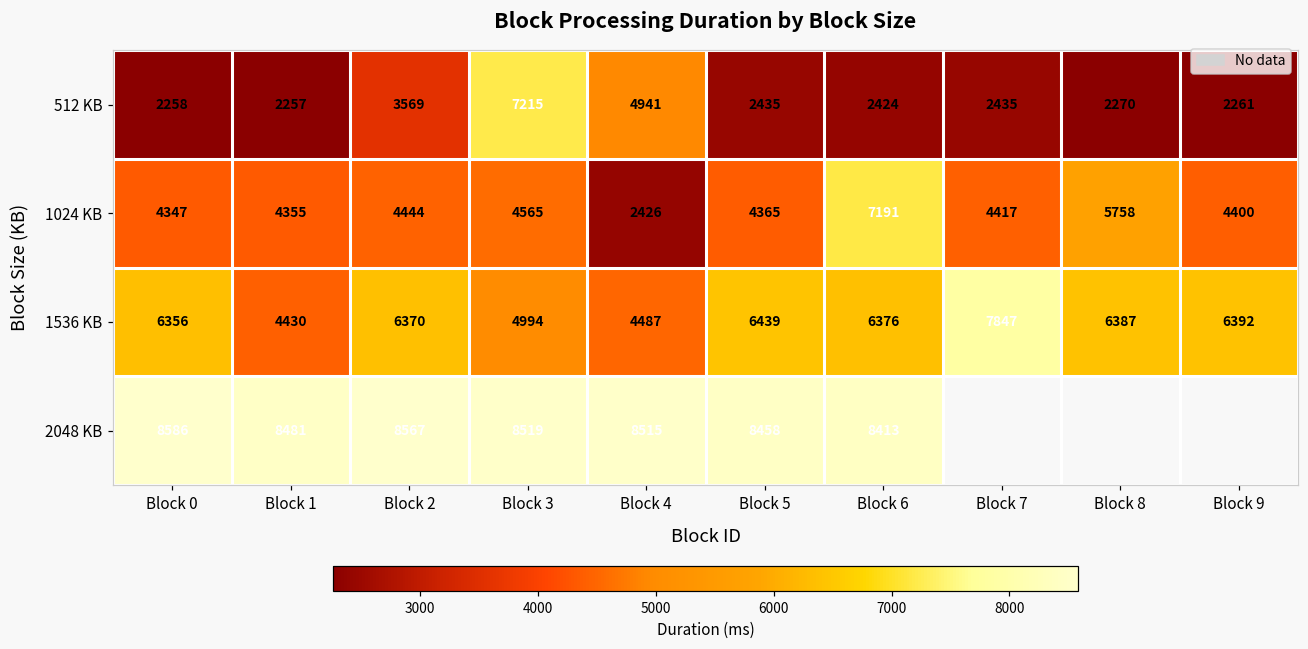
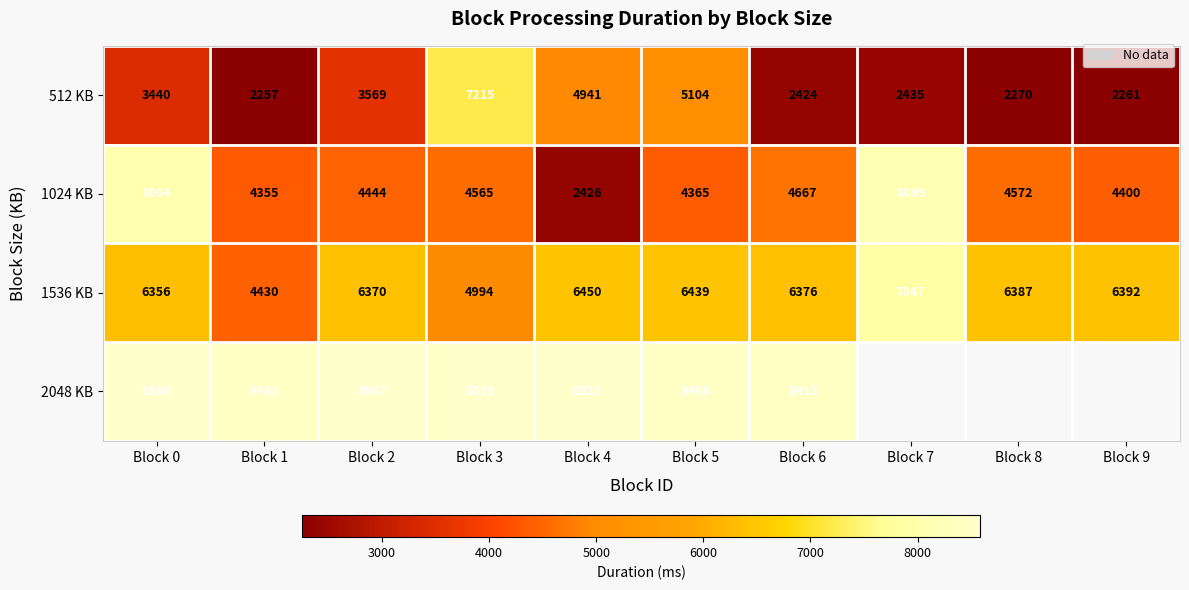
  {
    "512 KB": {
-     "Block 0": 2258,
+     "Block 0": 3440,
      "Block 1": 2257,
      "Block 2": 3569,
      "Block 3": 7215,
      "Block 4": 4941,
-     "Block 5": 2435,
+     "Block 5": 5104,
      "Block 6": 2424,
      "Block 7": 2435,
      "Block 8": 2270,
      "Block 9": 2261
    },
    "1024 KB": {
-     "Block 0": 4347,
+     "Block 0": 8064,
      "Block 1": 4355,
      "Block 2": 4444,
      "Block 3": 4565,
      "Block 4": 2426,
      "Block 5": 4365,
-     "Block 6": 7191,
-     "Block 7": 4417,
-     "Block 8": 5758,
+     "Block 6": 4667,
+     "Block 7": 8099,
+     "Block 8": 4572,
      "Block 9": 4400
    },
    "1536 KB": {
      "Block 0": 6356,
      "Block 1": 4430,
      "Block 2": 6370,
      "Block 3": 4994,
-     "Block 4": 4487,
+     "Block 4": 6450,
      "Block 5": 6439,
      "Block 6": 6376,
      "Block 7": 7847,
      "Block 8": 6387,
      "Block 9": 6392
    },
    "2048 KB": {
      "Block 0": 8586,
      "Block 1": 8481,
      "Block 2": 8567,
      "Block 3": 8519,
      "Block 4": 8515,
      "Block 5": 8458,
      "Block 6": 8413
    }
  }
